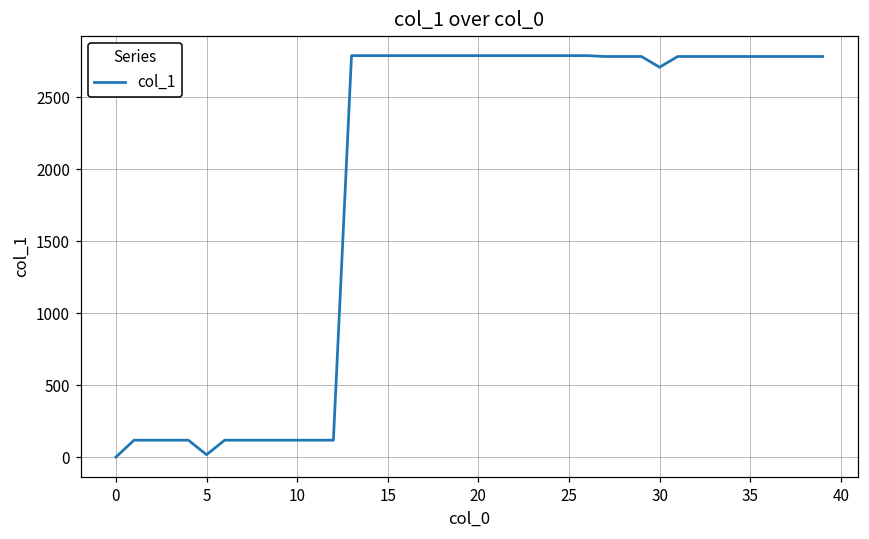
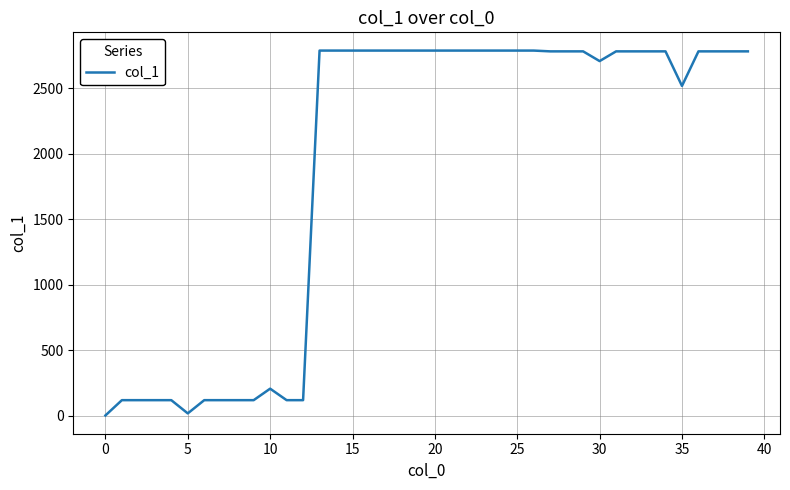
  {
    "0": 0,
    "5": 20,
-   "10": 120,
+   "10": 210,
    "15": 2790,
    "20": 2790,
    "25": 2790,
    "30": 2710,
-   "35": 2780
+   "35": 2520
  }
